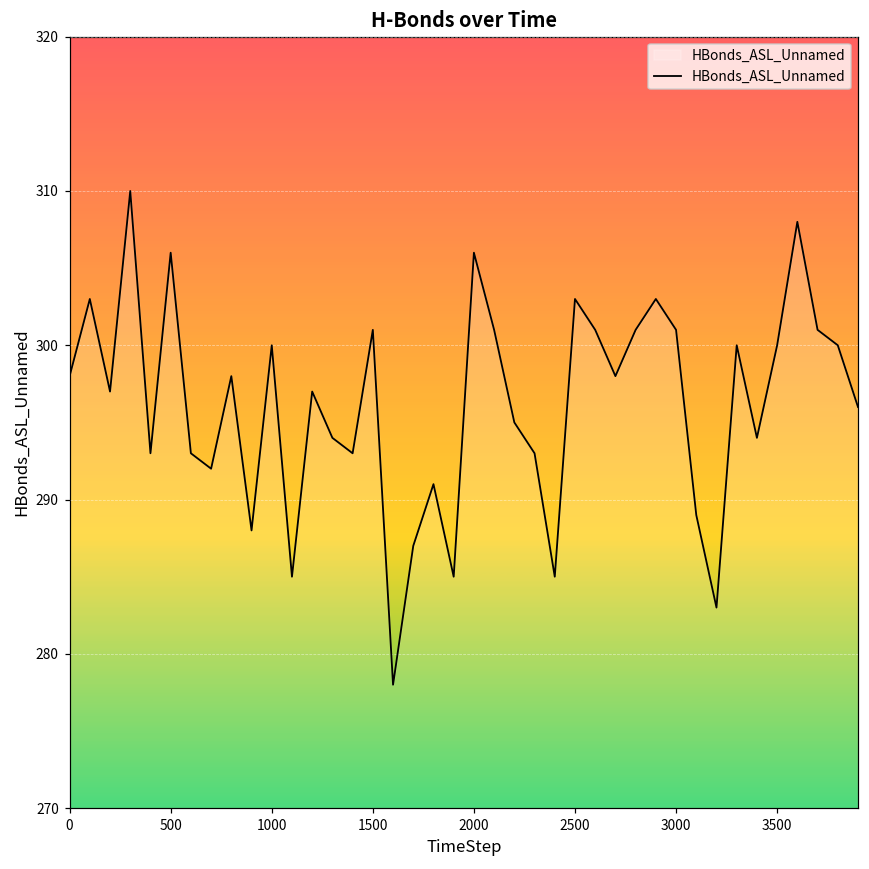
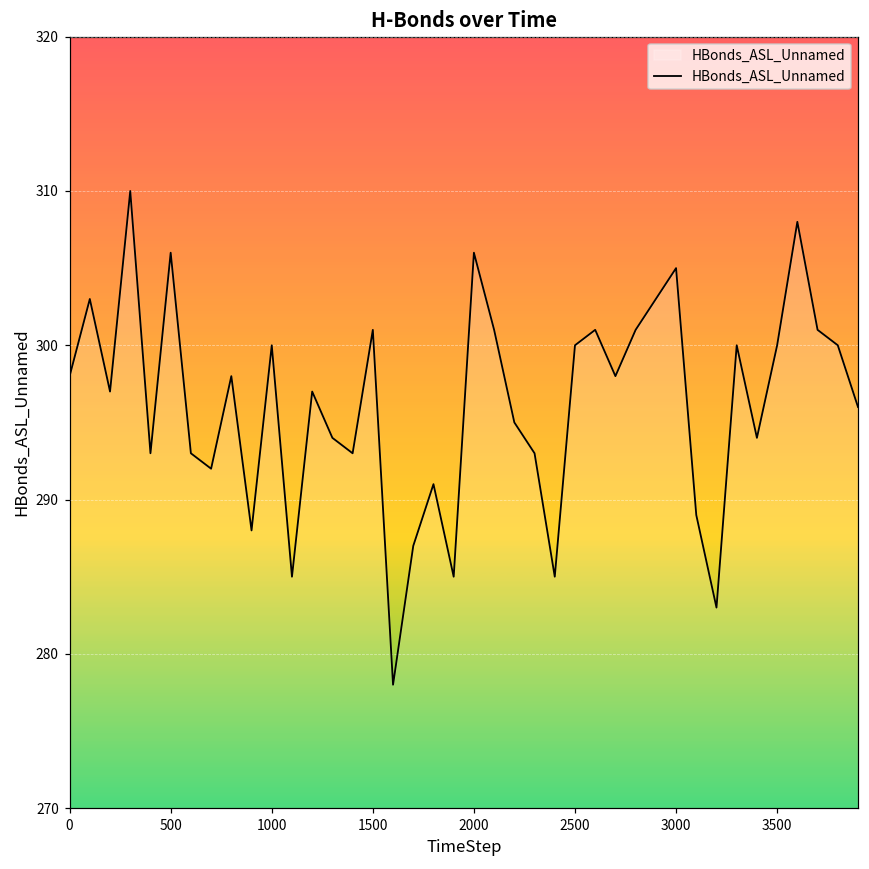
  {
    "0": 298,
    "500": 306,
    "1000": 300,
    "1500": 301,
    "2000": 306,
-   "2500": 303,
-   "3000": 301,
+   "2500": 300,
+   "3000": 305,
    "3500": 300
  }
